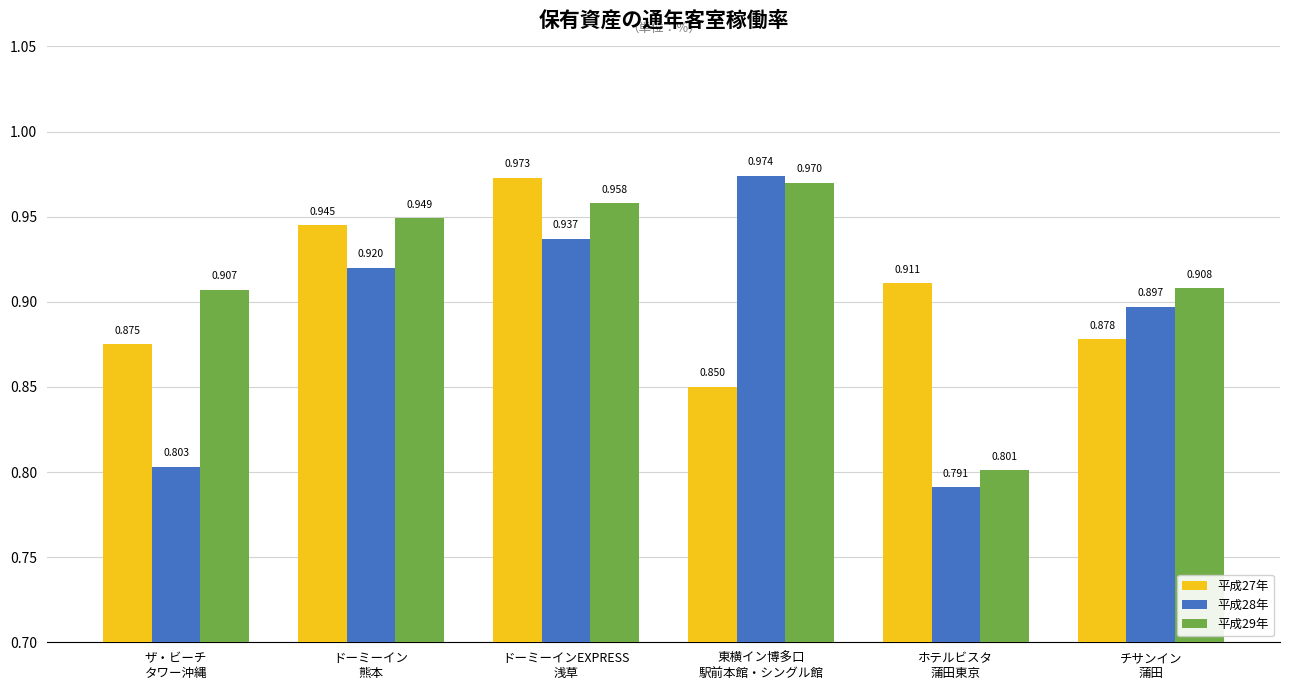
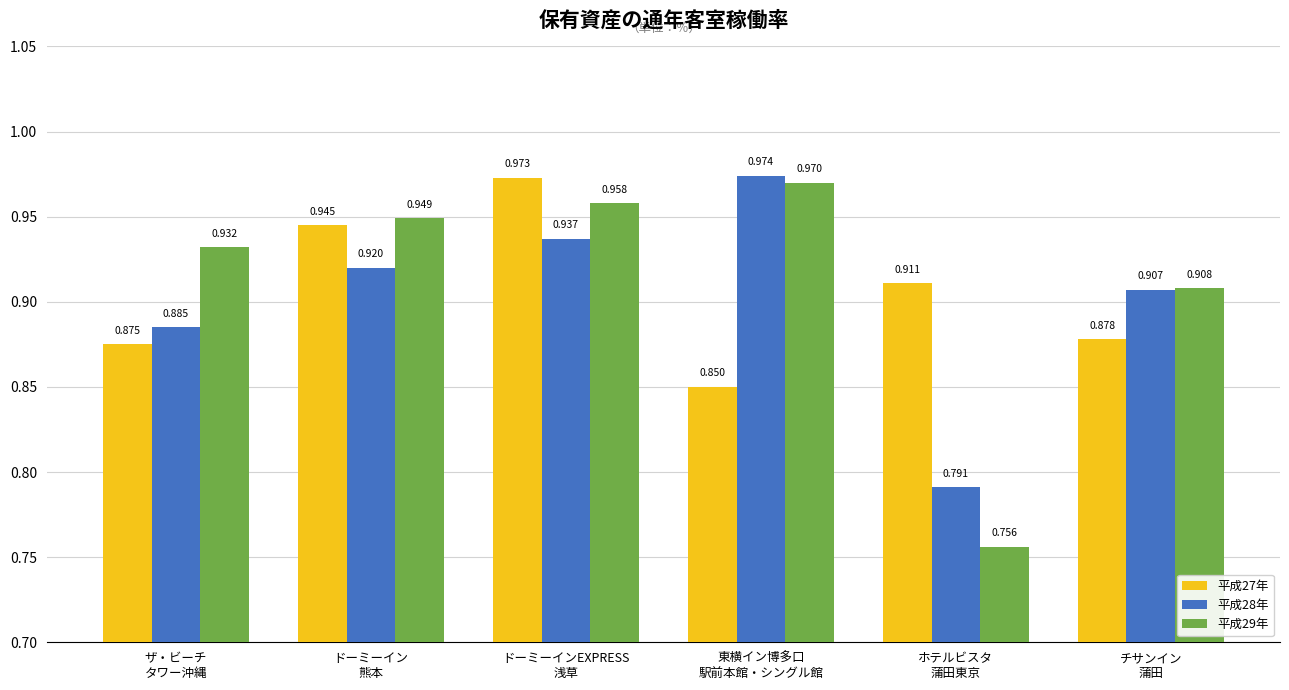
  {
    "平成27年": {
      "ザ・ビーチ タワー沖縄": 0.875,
      "ドーミーイン 熊本": 0.945,
      "ドーミーインEXPRESS 浅草": 0.973,
      "東横イン博多口 駅前本館・シングル館": 0.850,
      "ホテルビスタ 蒲田東京": 0.911,
      "チサンイン 蒲田": 0.878
    },
    "平成28年": {
-     "ザ・ビーチ タワー沖縄": 0.803,
+     "ザ・ビーチ タワー沖縄": 0.885,
      "ドーミーイン 熊本": 0.920,
      "ドーミーインEXPRESS 浅草": 0.937,
      "東横イン博多口 駅前本館・シングル館": 0.974,
      "ホテルビスタ 蒲田東京": 0.791,
-     "チサンイン 蒲田": 0.897
+     "チサンイン 蒲田": 0.907
    },
    "平成29年": {
-     "ザ・ビーチ タワー沖縄": 0.907,
+     "ザ・ビーチ タワー沖縄": 0.932,
      "ドーミーイン 熊本": 0.949,
      "ドーミーインEXPRESS 浅草": 0.958,
      "東横イン博多口 駅前本館・シングル館": 0.970,
-     "ホテルビスタ 蒲田東京": 0.801,
+     "ホテルビスタ 蒲田東京": 0.756,
      "チサンイン 蒲田": 0.908
    }
  }
